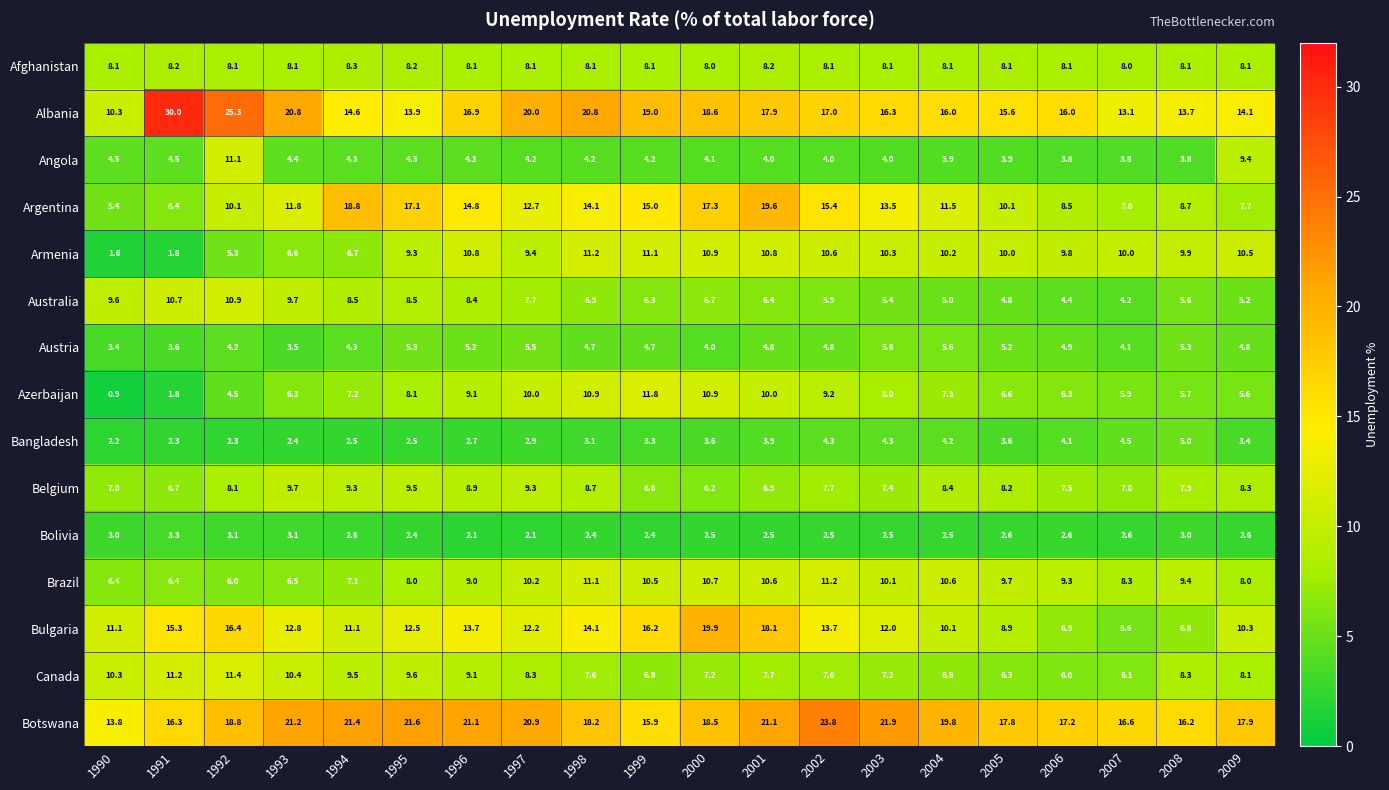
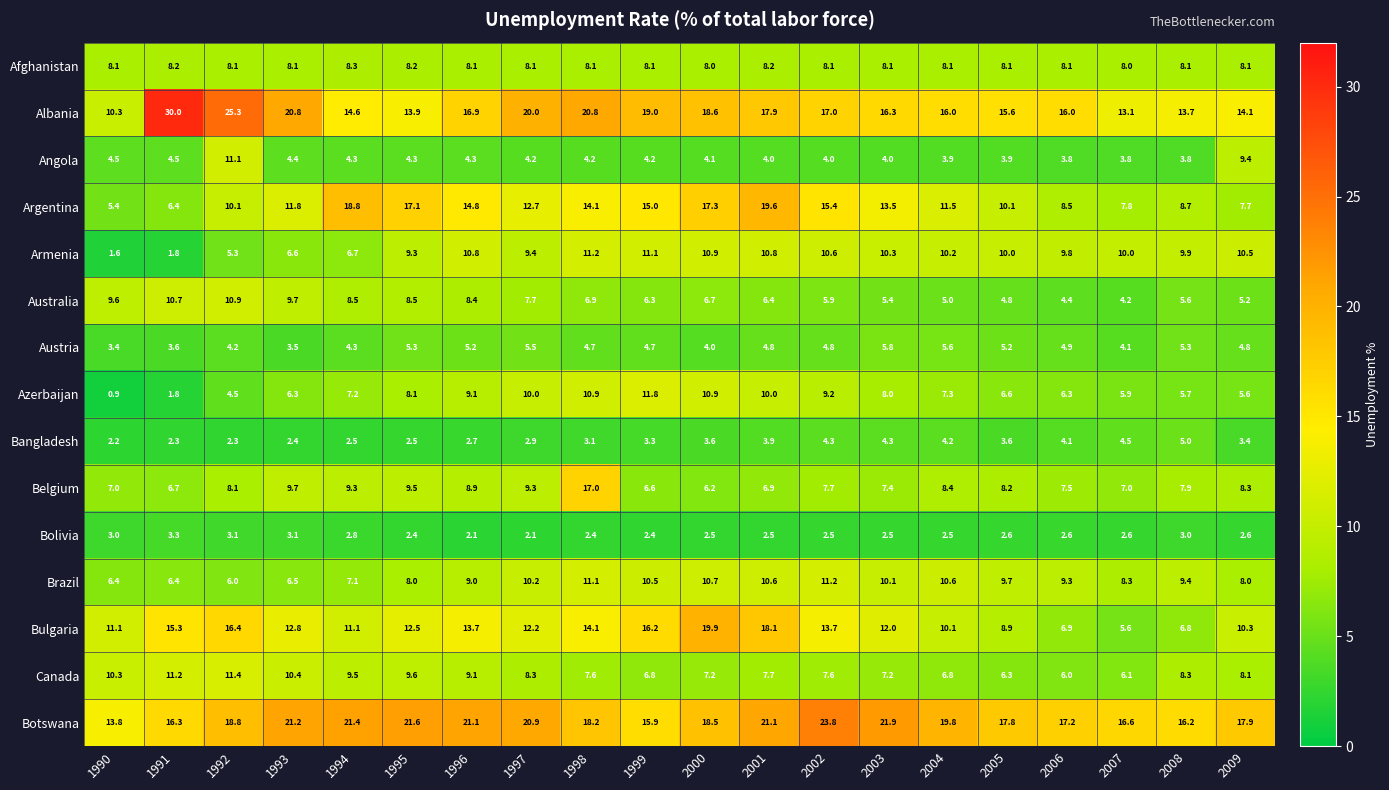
  {
    "Belgium": {
      "1990": 7.0,
      "1991": 6.7,
      "1992": 8.1,
      "1993": 9.7,
      "1994": 9.3,
      "1995": 9.5,
      "1996": 8.9,
      "1997": 9.3,
-     "1998": 8.7,
+     "1998": 17.0,
      "1999": 6.6,
      "2000": 6.2,
      "2001": 6.9,
      "2002": 7.7,
      "2003": 7.4,
      "2004": 8.4,
      "2005": 8.2,
      "2006": 7.5,
      "2007": 7.0,
      "2008": 7.9,
      "2009": 8.3
    }
  }
